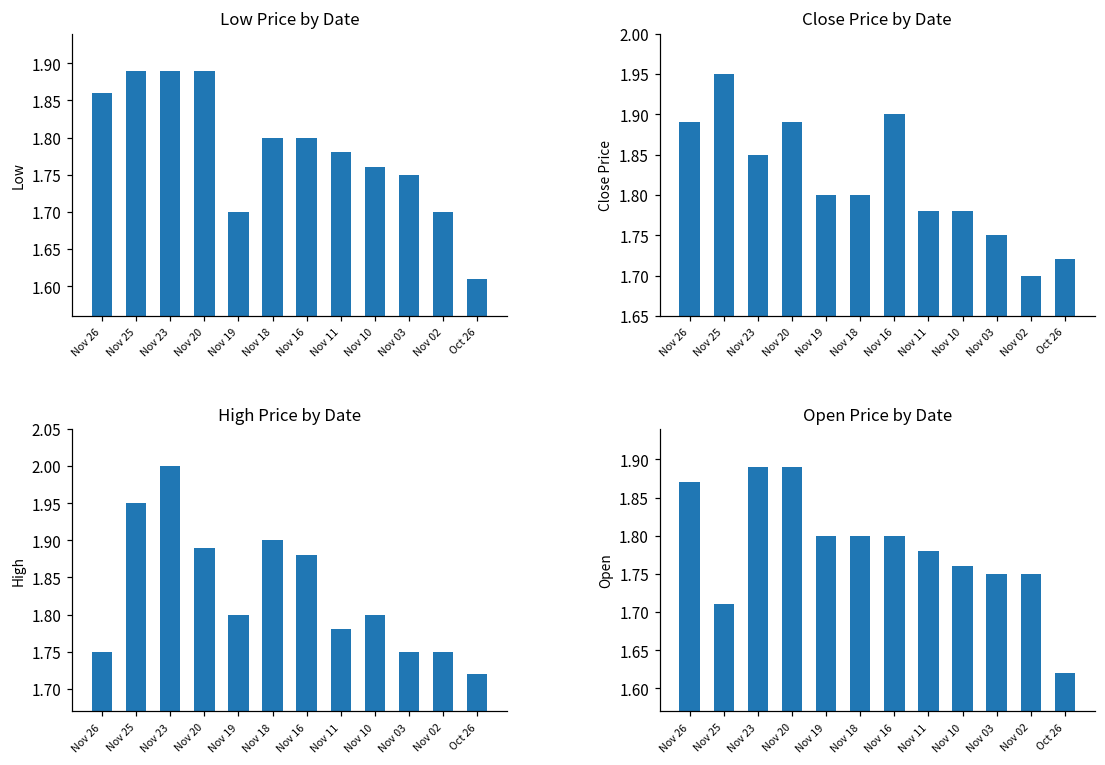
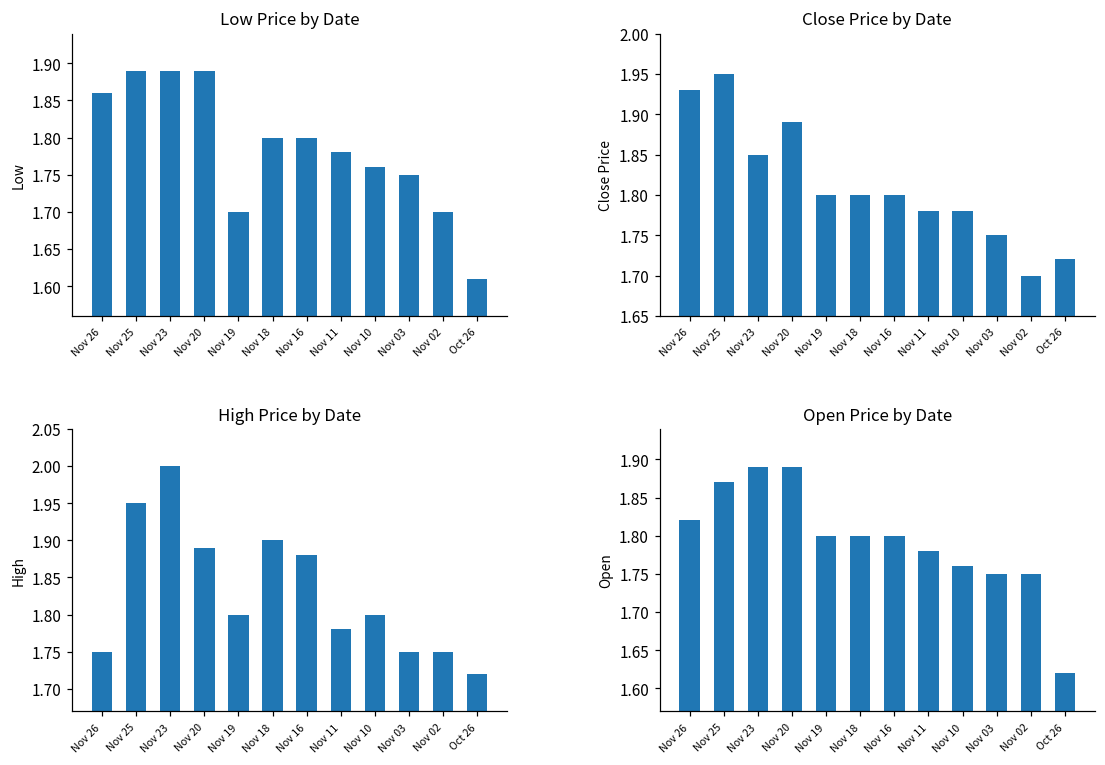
  {
    "Low Price by Date": {
      "Nov 26": 1.86,
      "Nov 25": 1.89,
      "Nov 23": 1.89,
      "Nov 20": 1.89,
      "Nov 19": 1.70,
      "Nov 18": 1.80,
      "Nov 16": 1.80,
      "Nov 11": 1.78,
      "Nov 10": 1.76,
      "Nov 03": 1.75,
      "Nov 02": 1.70,
      "Oct 26": 1.61
    },
    "Close Price by Date": {
-     "Nov 26": 1.89,
+     "Nov 26": 1.93,
      "Nov 25": 1.95,
      "Nov 23": 1.85,
      "Nov 20": 1.89,
      "Nov 19": 1.80,
      "Nov 18": 1.80,
-     "Nov 16": 1.9,
+     "Nov 16": 1.8,
      "Nov 11": 1.78,
      "Nov 10": 1.78,
      "Nov 03": 1.75,
      "Nov 02": 1.70,
      "Oct 26": 1.72
    },
    "High Price by Date": {
      "Nov 26": 1.75,
      "Nov 25": 1.95,
      "Nov 23": 2.00,
      "Nov 20": 1.89,
      "Nov 19": 1.80,
      "Nov 18": 1.90,
      "Nov 16": 1.88,
      "Nov 11": 1.78,
      "Nov 10": 1.80,
      "Nov 03": 1.75,
      "Nov 02": 1.75,
      "Oct 26": 1.72
    },
    "Open Price by Date": {
-     "Nov 26": 1.87,
-     "Nov 25": 1.71,
+     "Nov 26": 1.82,
+     "Nov 25": 1.87,
      "Nov 23": 1.89,
      "Nov 20": 1.89,
      "Nov 19": 1.80,
      "Nov 18": 1.80,
      "Nov 16": 1.80,
      "Nov 11": 1.78,
      "Nov 10": 1.76,
      "Nov 03": 1.75,
      "Nov 02": 1.75,
      "Oct 26": 1.62
    }
  }
